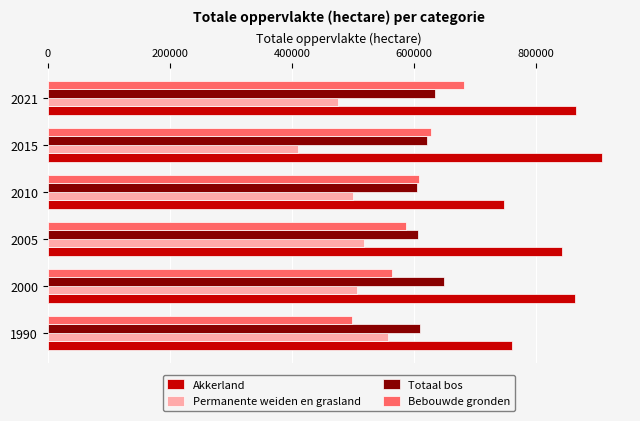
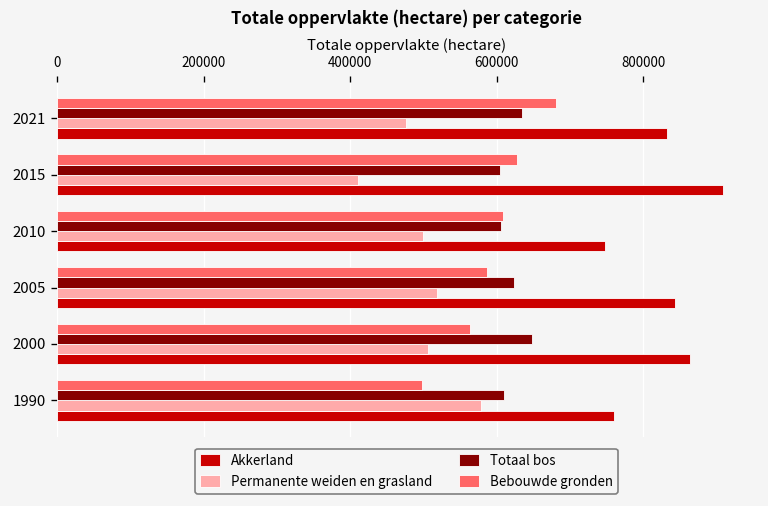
  {
    "Akkerland": {
-     "2021": 870000,
+     "2021": 830000,
      "2015": 910000,
      "2010": 750000,
      "2005": 840000,
      "2000": 860000,
      "1990": 760000
    },
    "Permanente weiden en grasland": {
      "2021": 480000,
      "2015": 410000,
      "2010": 500000,
      "2005": 520000,
      "2000": 510000,
-     "1990": 560000
+     "1990": 580000
    },
    "Totaal bos": {
      "2021": 630000,
-     "2015": 620000,
+     "2015": 610000,
      "2010": 610000,
-     "2005": 610000,
+     "2005": 620000,
      "2000": 650000,
      "1990": 610000
    },
    "Bebouwde gronden": {
      "2021": 680000,
      "2015": 630000,
      "2010": 610000,
      "2005": 590000,
      "2000": 560000,
      "1990": 500000
    }
  }
